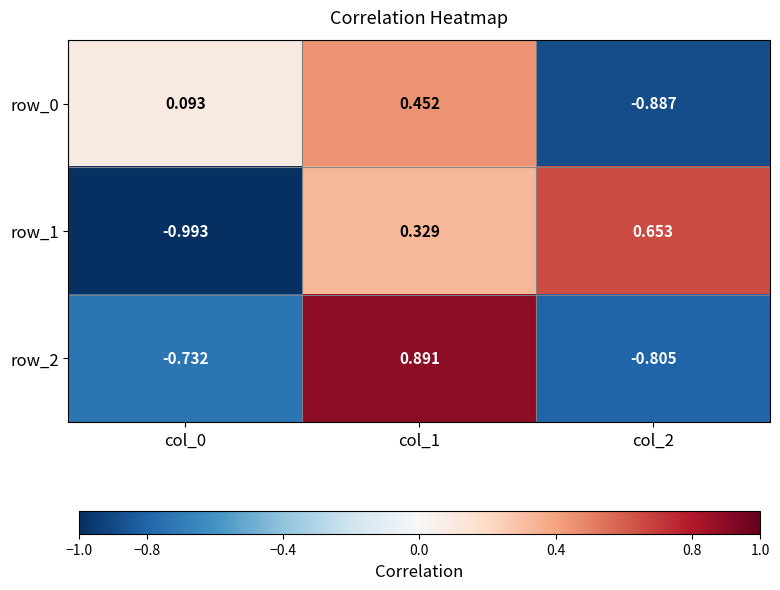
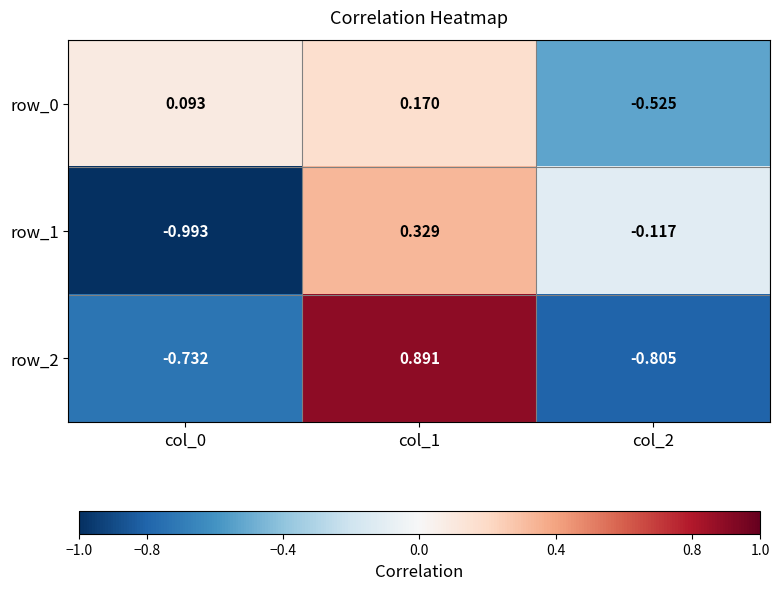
  {
    "row_0": {
      "col_0": 0.093,
-     "col_1": 0.452,
-     "col_2": -0.887
+     "col_1": 0.170,
+     "col_2": -0.525
    },
    "row_1": {
      "col_0": -0.993,
      "col_1": 0.329,
-     "col_2": 0.653
+     "col_2": -0.117
    },
    "row_2": {
      "col_0": -0.732,
      "col_1": 0.891,
      "col_2": -0.805
    }
  }
